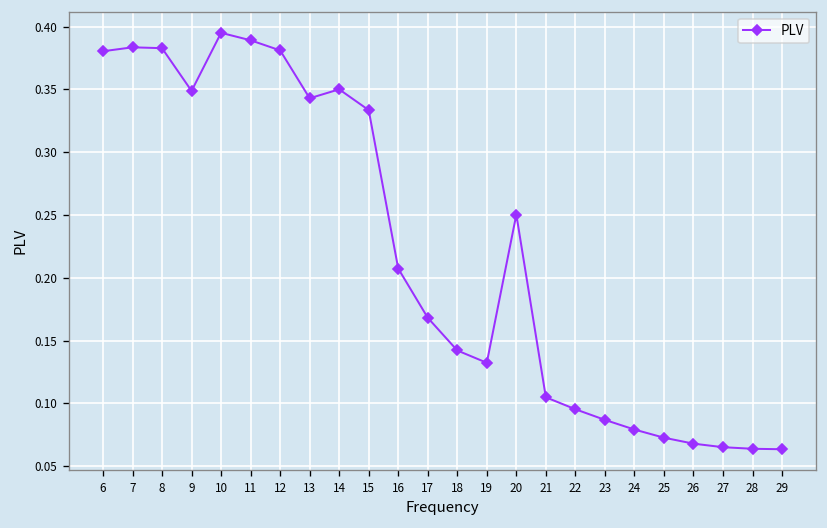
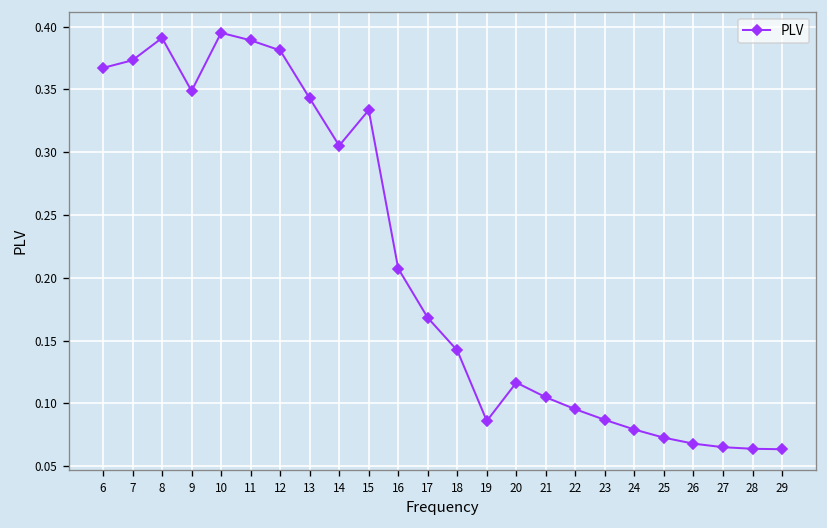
  {
-   "6": 0.380,
-   "7": 0.384,
-   "8": 0.383,
+   "6": 0.367,
+   "7": 0.373,
+   "8": 0.391,
    "9": 0.349,
    "10": 0.395,
    "11": 0.389,
    "12": 0.381,
    "13": 0.343,
-   "14": 0.350,
+   "14": 0.305,
    "15": 0.334,
    "16": 0.207,
    "17": 0.168,
    "18": 0.142,
-   "19": 0.132,
-   "20": 0.250,
+   "19": 0.086,
+   "20": 0.117,
    "21": 0.105,
    "22": 0.095,
    "23": 0.087,
    "24": 0.079,
    "25": 0.073,
    "26": 0.068,
    "27": 0.065,
    "28": 0.064,
    "29": 0.063
  }
